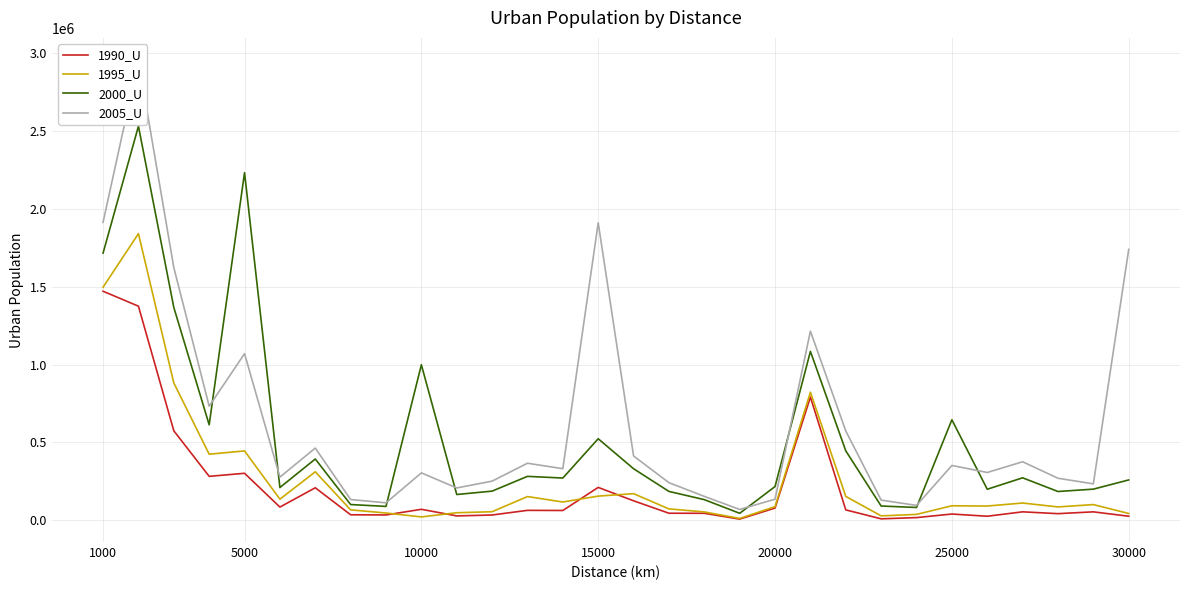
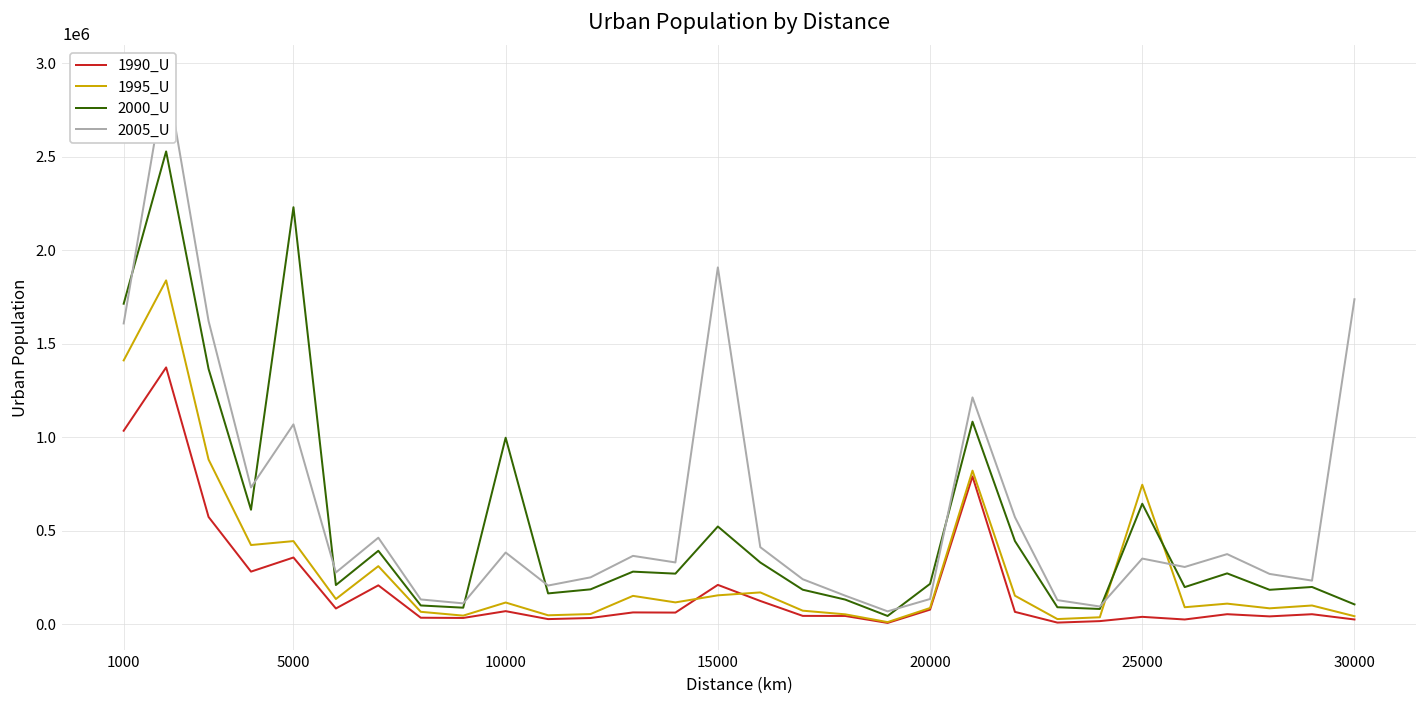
  {
    "1990_U": {
-     "1000": 1470000,
-     "5000": 300000,
+     "1000": 1040000,
+     "5000": 360000,
      "10000": 70000,
      "15000": 210000,
      "25000": 40000,
      "30000": 30000
    },
    "1995_U": {
-     "1000": 1500000,
+     "1000": 1410000,
      "5000": 450000,
-     "10000": 20000,
+     "10000": 120000,
      "15000": 160000,
-     "25000": 90000,
+     "25000": 750000,
      "30000": 40000
    },
    "2000_U": {
      "1000": 1720000,
      "5000": 2230000,
      "10000": 1000000,
      "15000": 520000,
      "20000": 220000,
      "25000": 650000,
-     "30000": 260000
+     "30000": 110000
    },
    "2005_U": {
-     "1000": 1910000,
+     "1000": 1610000,
      "5000": 1070000,
-     "10000": 300000,
+     "10000": 380000,
      "15000": 1910000,
      "20000": 140000,
      "25000": 350000,
      "30000": 1740000
    }
  }
